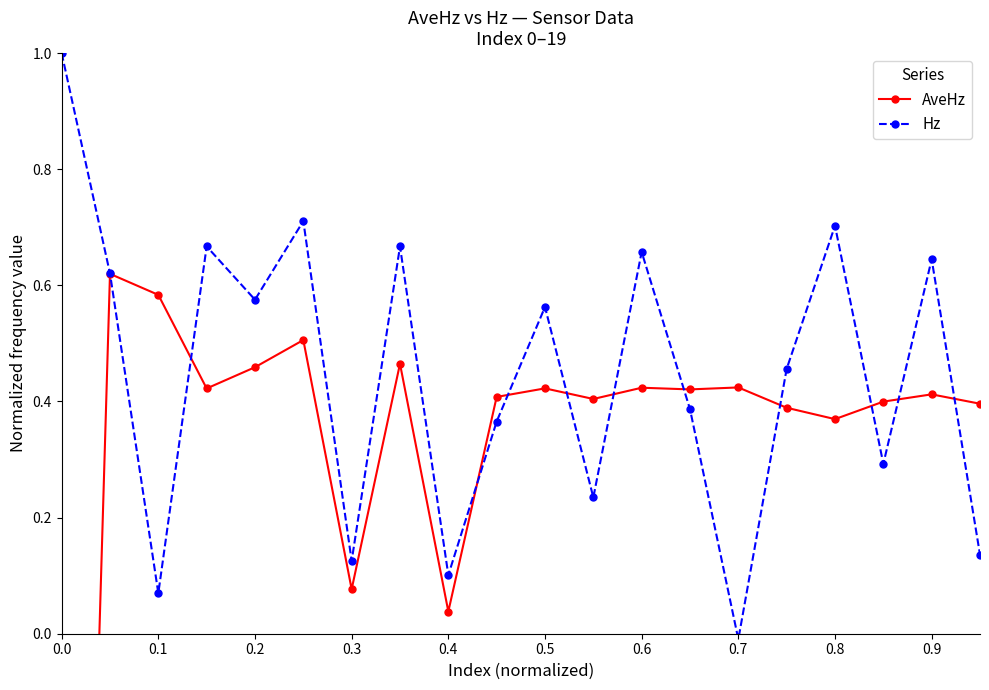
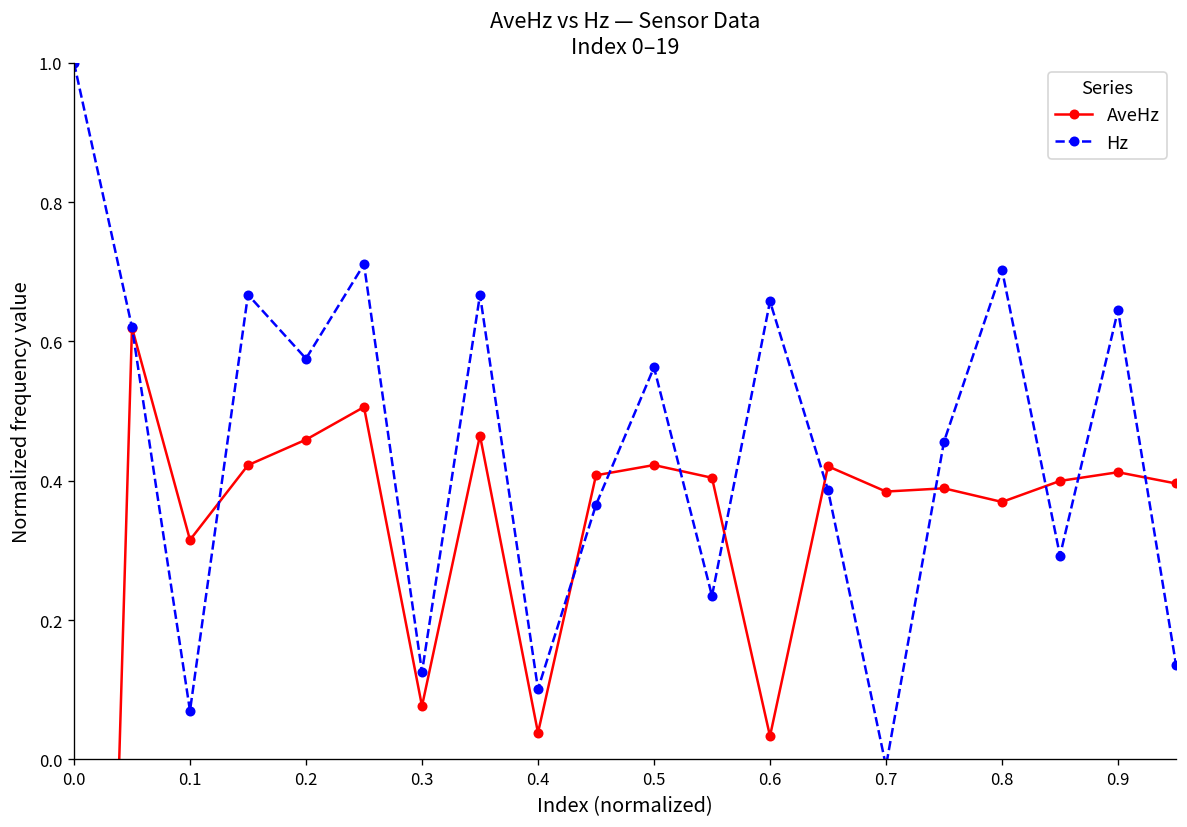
  {
    "AveHz": {
-     "0.1": 0.58,
+     "0.1": 0.32,
      "0.2": 0.46,
      "0.3": 0.08,
      "0.4": 0.04,
      "0.5": 0.42,
-     "0.6": 0.42,
-     "0.7": 0.42,
+     "0.6": 0.03,
+     "0.7": 0.38,
      "0.8": 0.37,
      "0.9": 0.41
    },
    "Hz": {
      "0.0": 1.00,
      "0.1": 0.07,
      "0.2": 0.58,
      "0.3": 0.13,
      "0.4": 0.10,
      "0.5": 0.56,
      "0.6": 0.66,
      "0.8": 0.70,
      "0.9": 0.64
    }
  }
